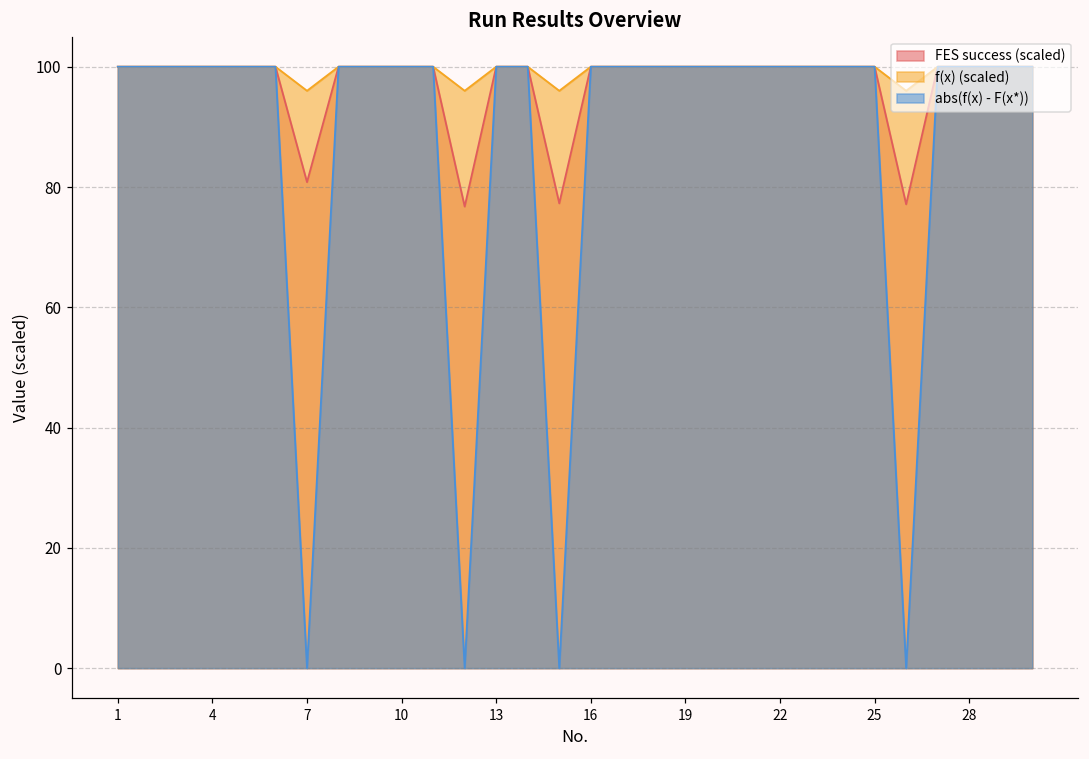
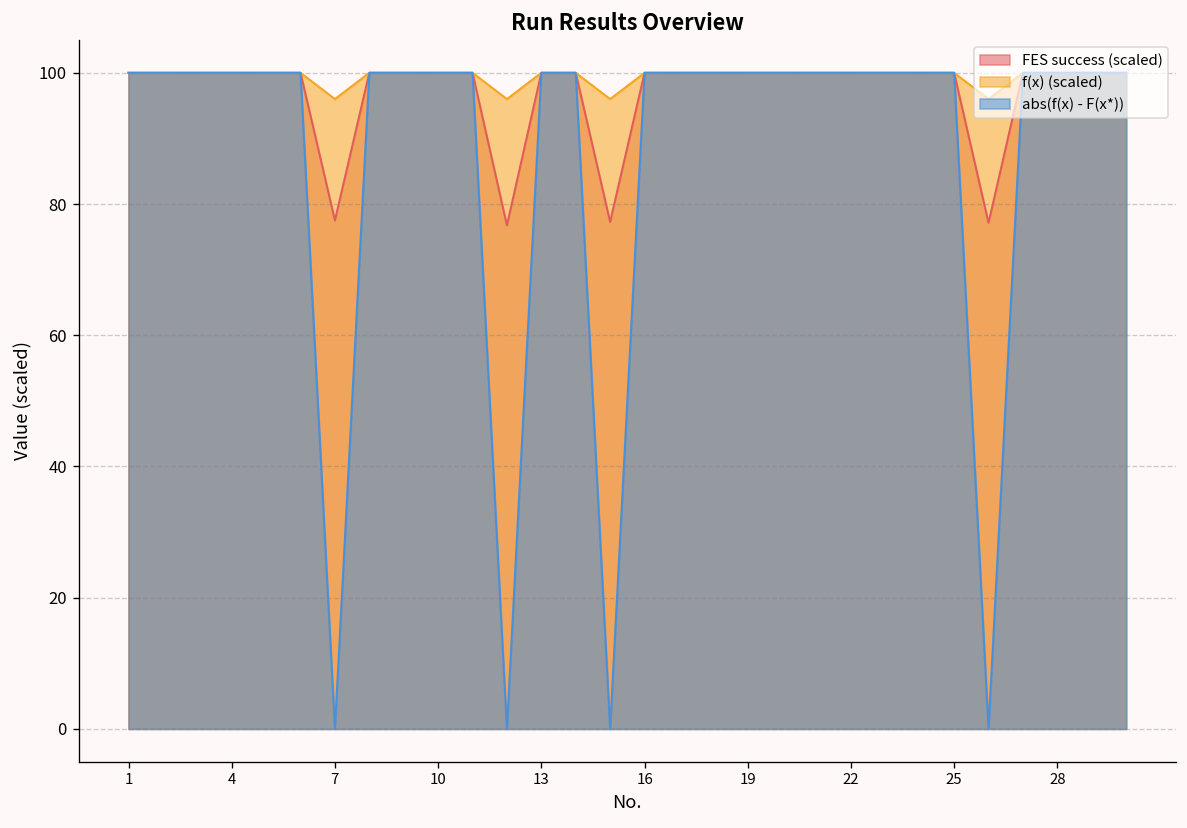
  {
    "FES success (scaled)": {
-     "7": 81
+     "7": 78
    },
    "f(x) (scaled)": {
      "7": 96
    },
    "abs(f(x) - F(x*))": {
      "7": 0
    }
  }
